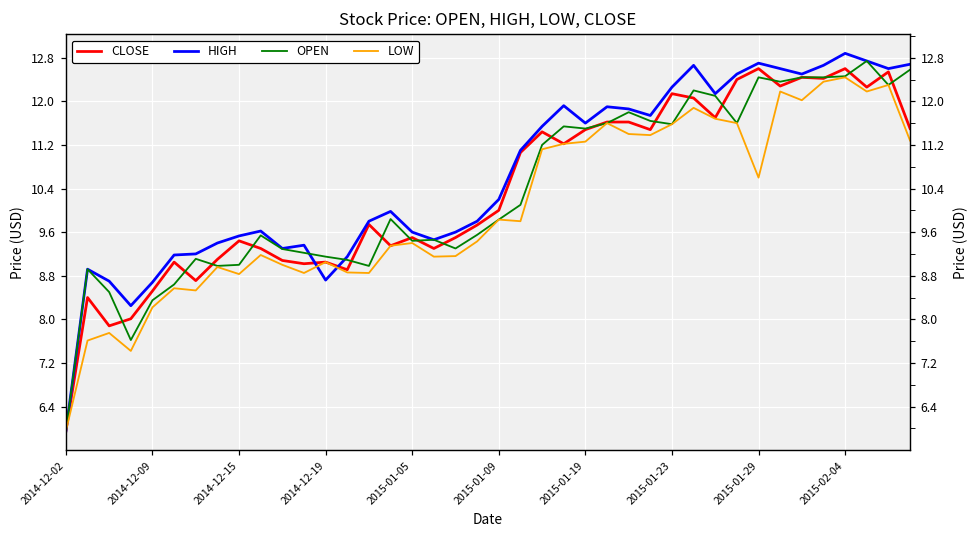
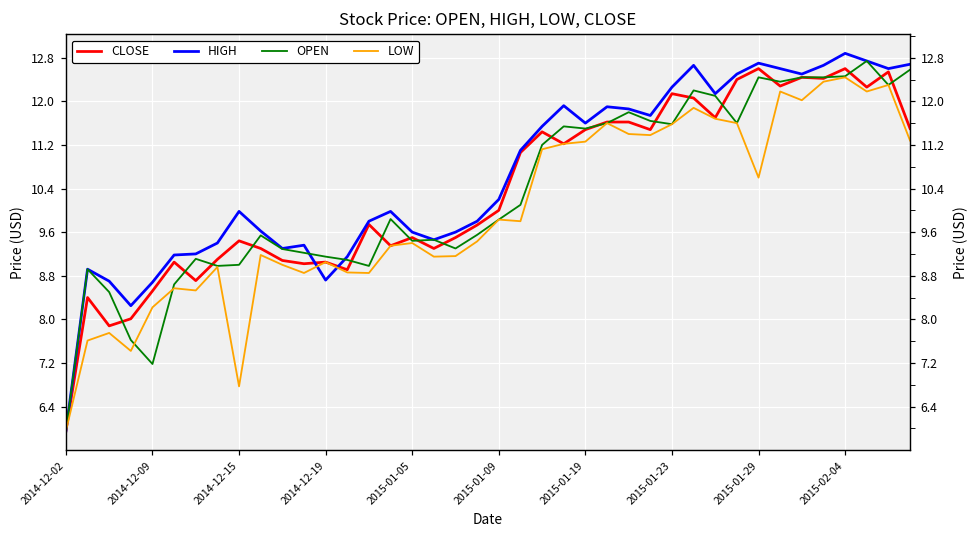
  {
    "CLOSE": {
      "2014-12-09": 8.5,
      "2014-12-15": 9.4,
      "2015-01-05": 9.5,
      "2015-01-09": 10.0,
      "2015-01-23": 12.1,
      "2015-01-29": 12.6,
      "2015-02-04": 12.6
    },
    "HIGH": {
      "2014-12-09": 8.7,
-     "2014-12-15": 9.5,
+     "2014-12-15": 10.0,
      "2014-12-19": 8.7,
      "2015-01-05": 9.6,
      "2015-01-09": 10.2,
      "2015-01-19": 11.6,
      "2015-01-23": 12.3,
      "2015-01-29": 12.7,
      "2015-02-04": 12.9
    },
    "OPEN": {
-     "2014-12-09": 8.4,
+     "2014-12-09": 7.2,
      "2014-12-15": 9.0,
      "2014-12-19": 9.2,
      "2015-01-29": 12.4
    },
    "LOW": {
      "2014-12-09": 8.2,
-     "2014-12-15": 8.8,
+     "2014-12-15": 6.8,
      "2015-01-19": 11.3,
      "2015-01-29": 10.6
    }
  }
